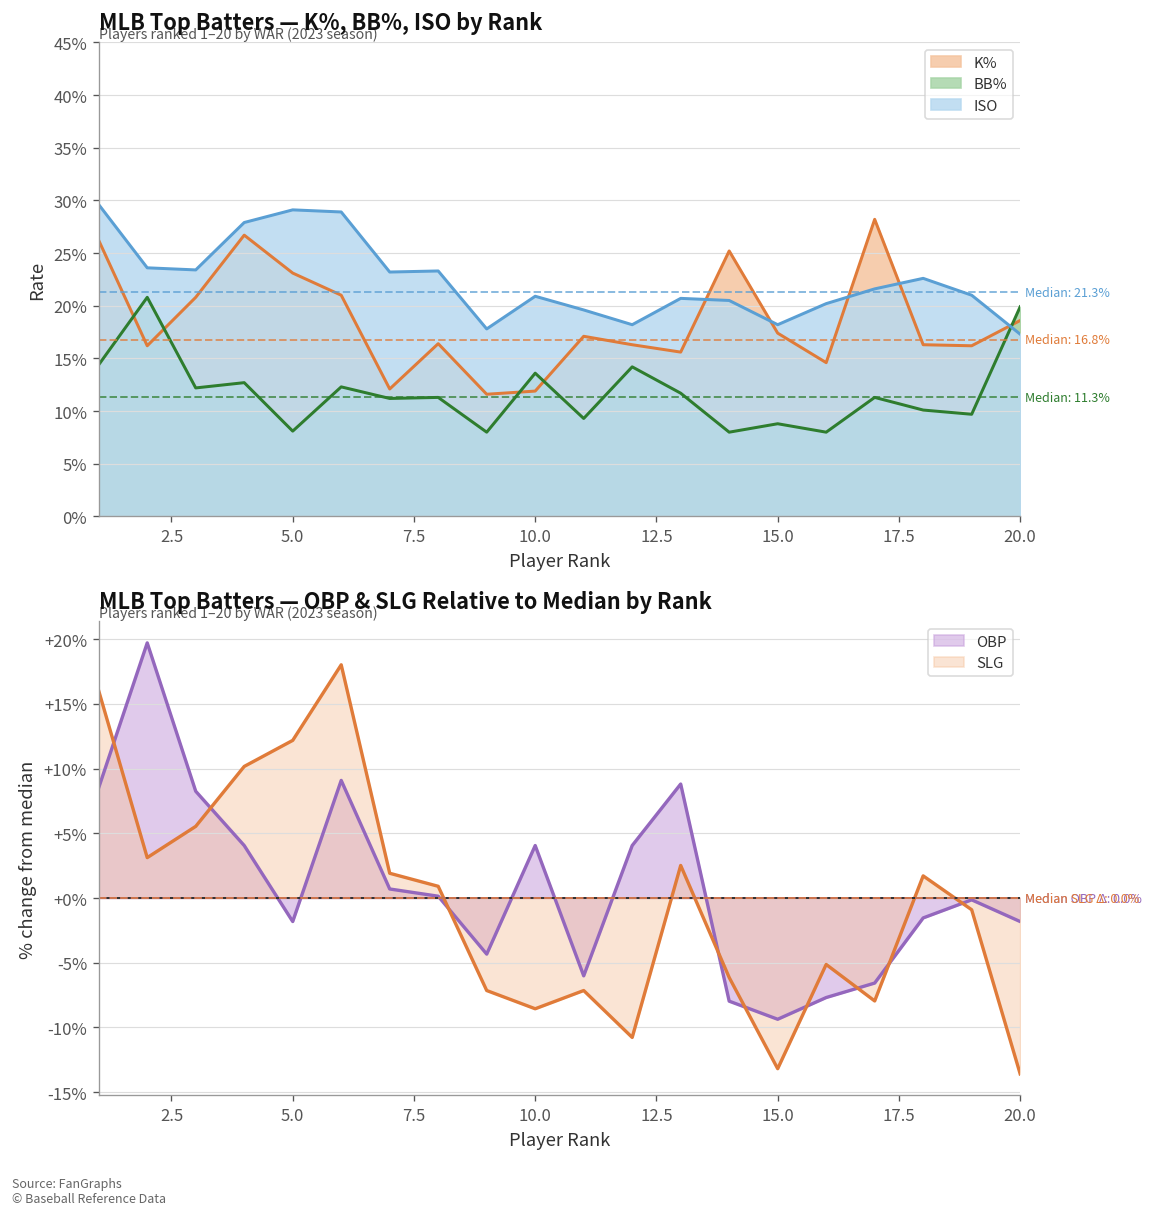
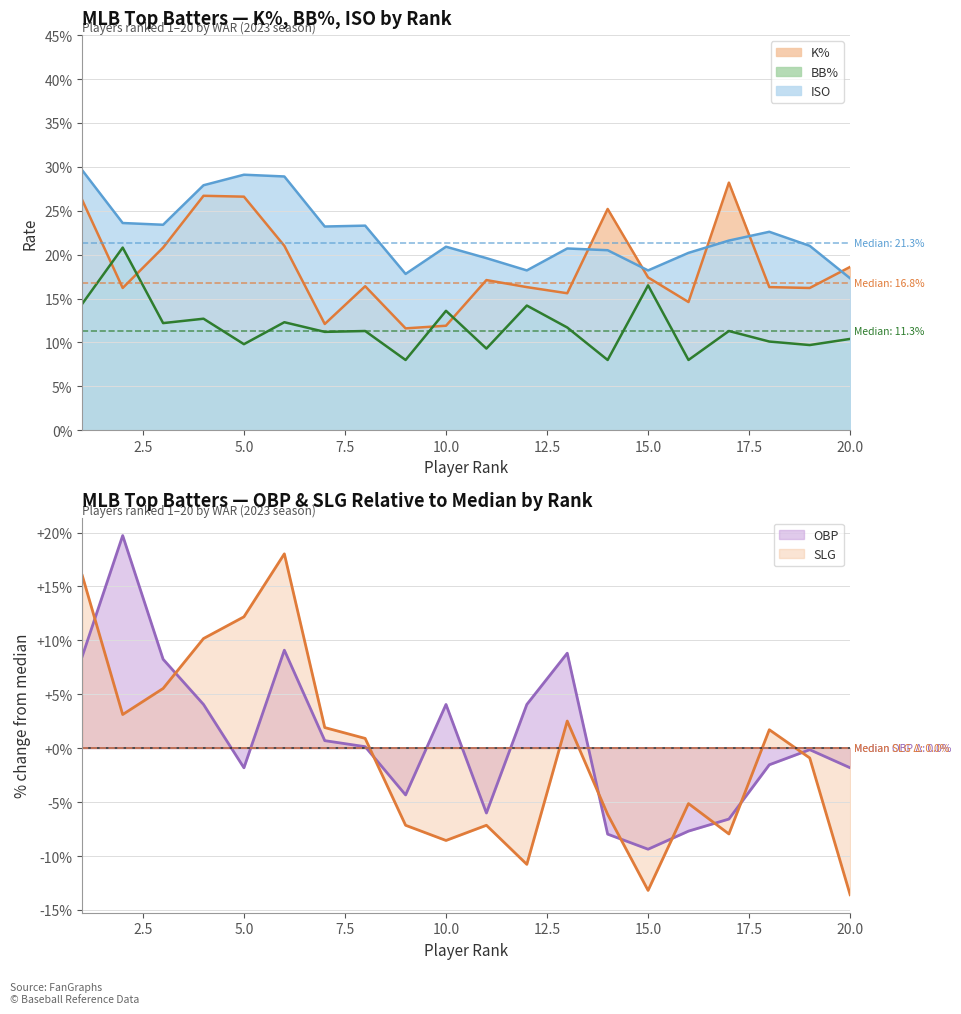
  {
    "MLB Top Batters — K%, BB%, ISO by Rank": {
      "K%": {
-       "5.0": "23%",
+       "5.0": "27%",
        "10.0": "12%",
        "15.0": "17%",
        "20.0": "19%"
      },
      "BB%": {
-       "5.0": "8%",
+       "5.0": "10%",
        "10.0": "14%",
-       "15.0": "9%",
-       "20.0": "20%"
+       "15.0": "17%",
+       "20.0": "10%"
      },
      "ISO": {
        "5.0": "29%",
        "10.0": "21%",
        "15.0": "18%"
      }
    }
  }
